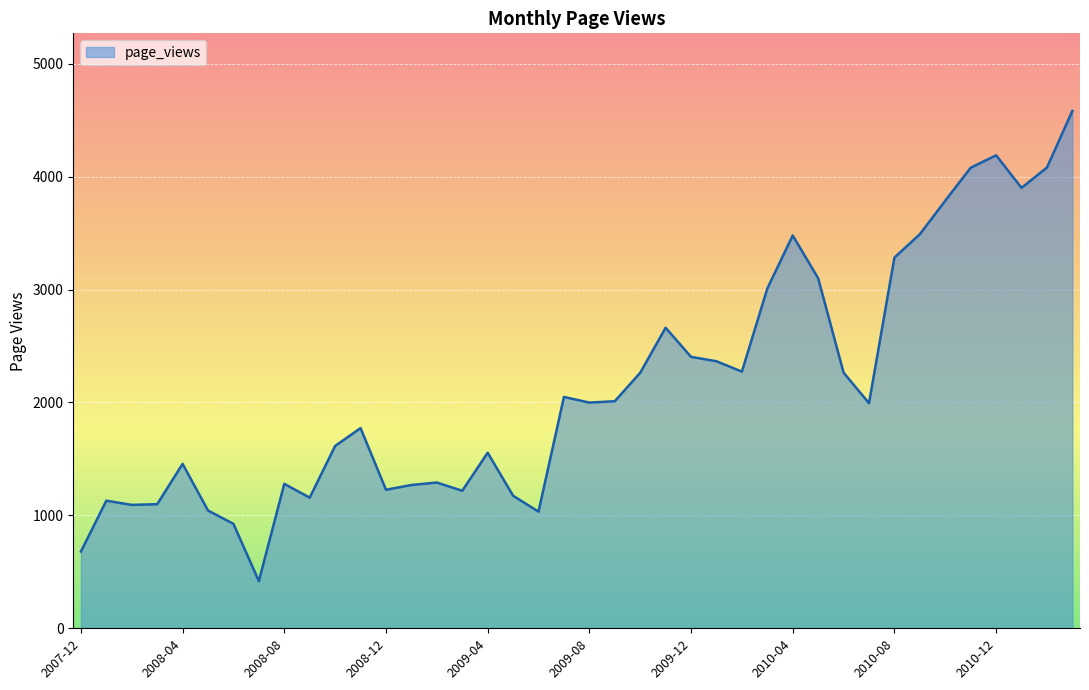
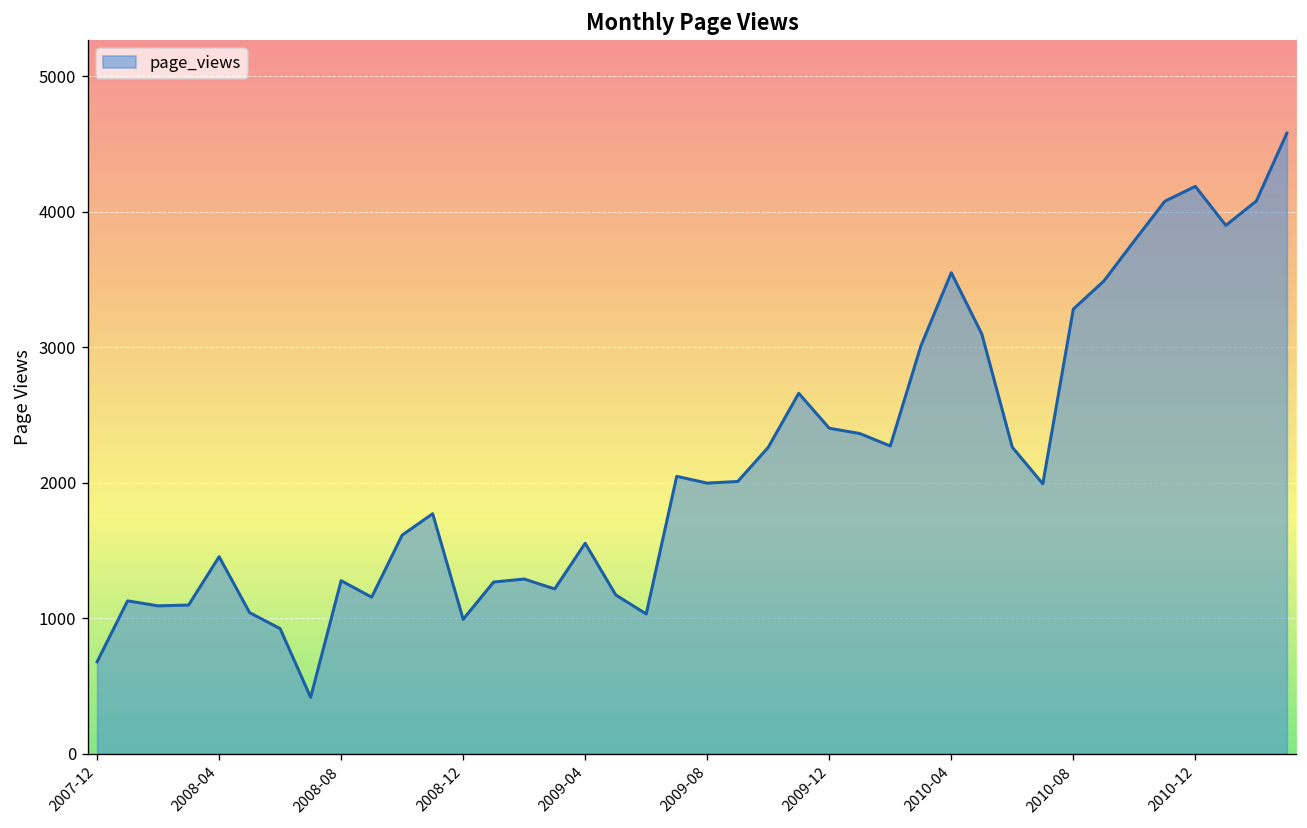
  {
    "2007-12": 680,
    "2008-04": 1460,
    "2008-08": 1280,
-   "2008-12": 1230,
+   "2008-12": 990,
    "2009-04": 1560,
    "2009-08": 2000,
    "2009-12": 2400,
-   "2010-04": 3480,
+   "2010-04": 3550,
    "2010-08": 3280,
    "2010-12": 4190
  }
